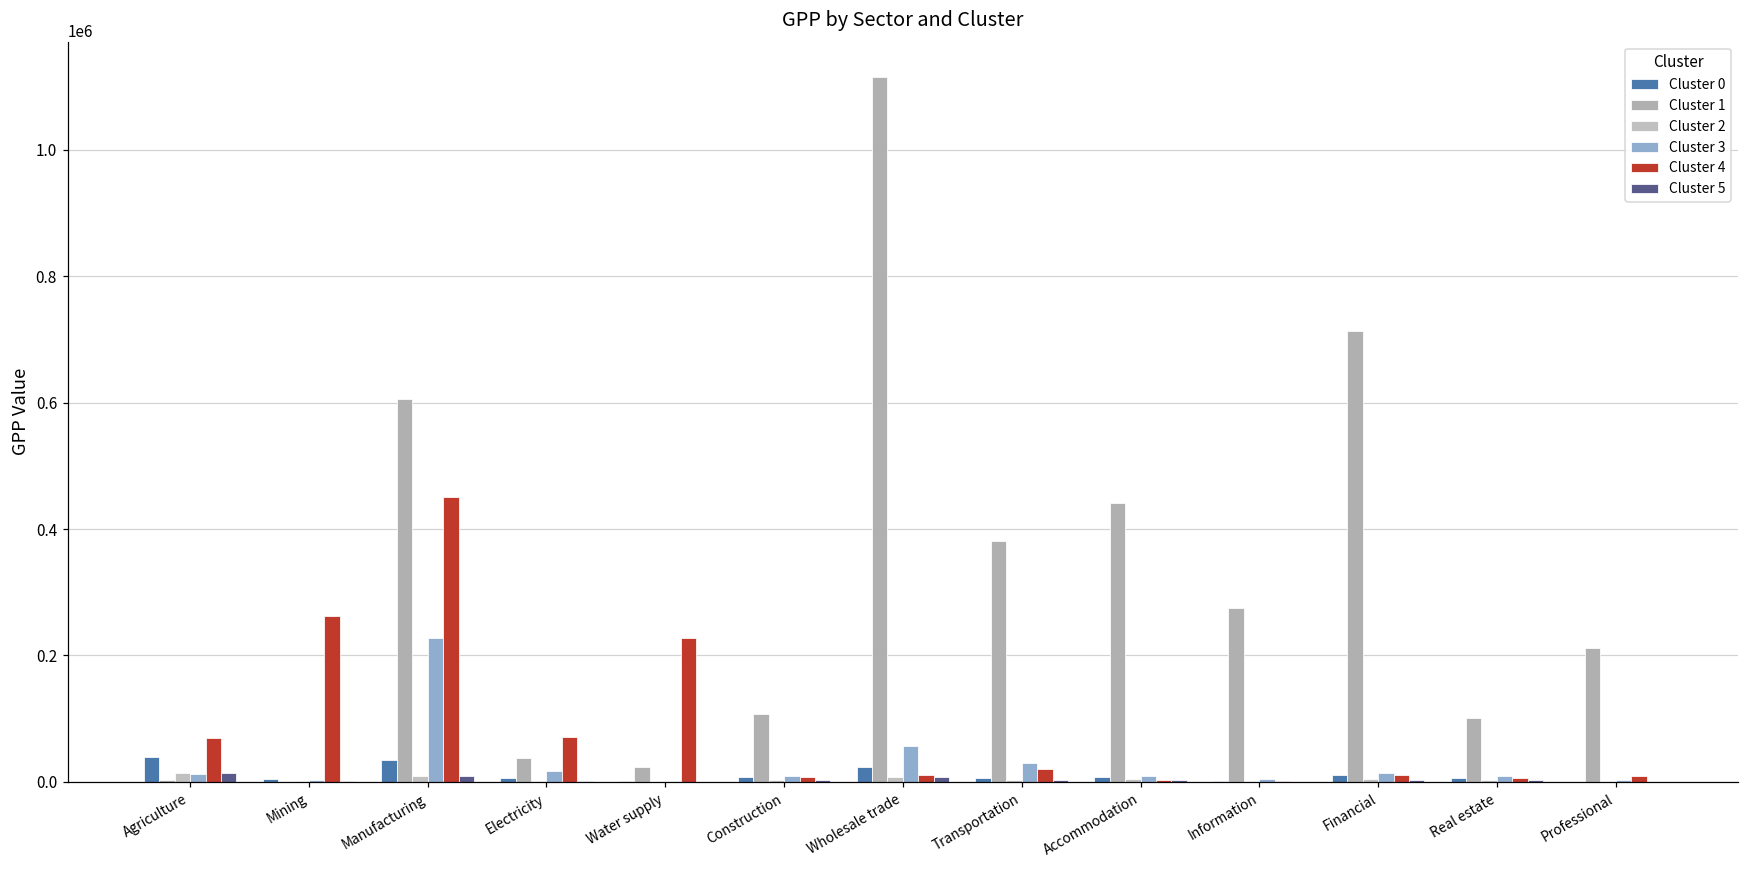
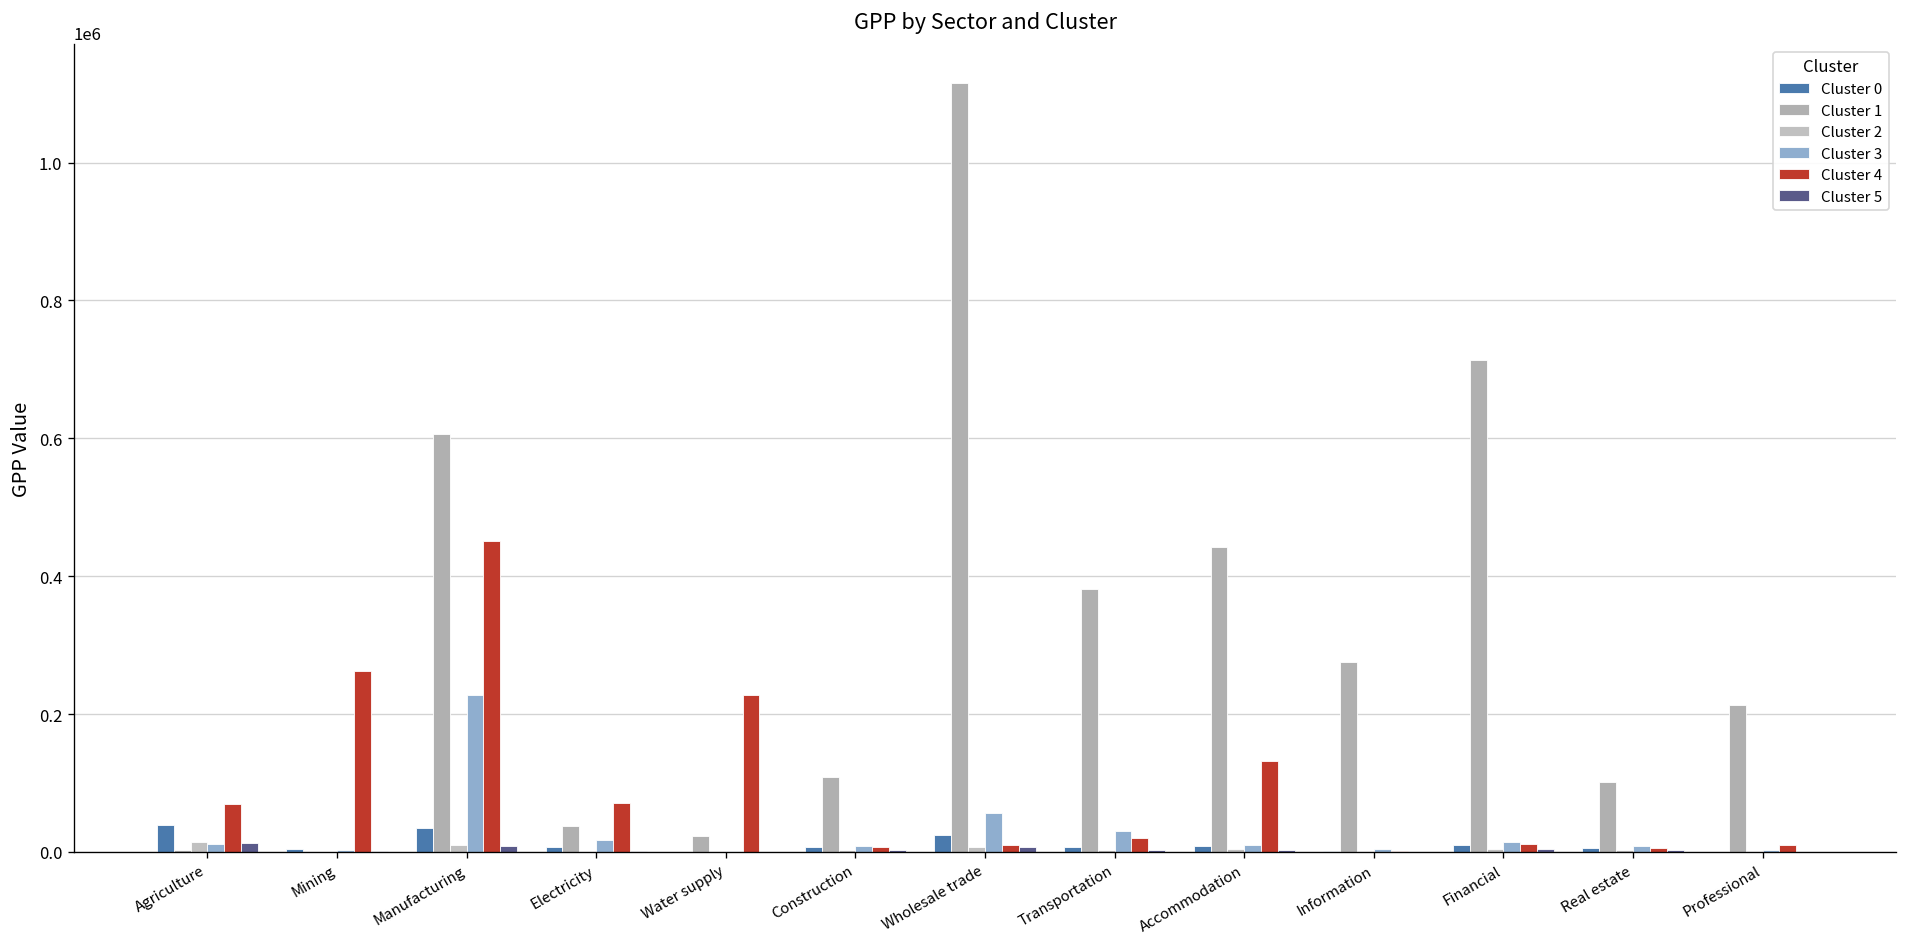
  {
    "Cluster 4": {
      "Agriculture": 70000,
      "Mining": 260000,
      "Manufacturing": 450000,
      "Electricity": 70000,
      "Water supply": 230000,
      "Construction": 10000,
      "Wholesale trade": 10000,
      "Transportation": 20000,
-     "Accommodation": 0,
+     "Accommodation": 130000,
      "Financial": 10000,
      "Real estate": 10000,
      "Professional": 10000
    }
  }
